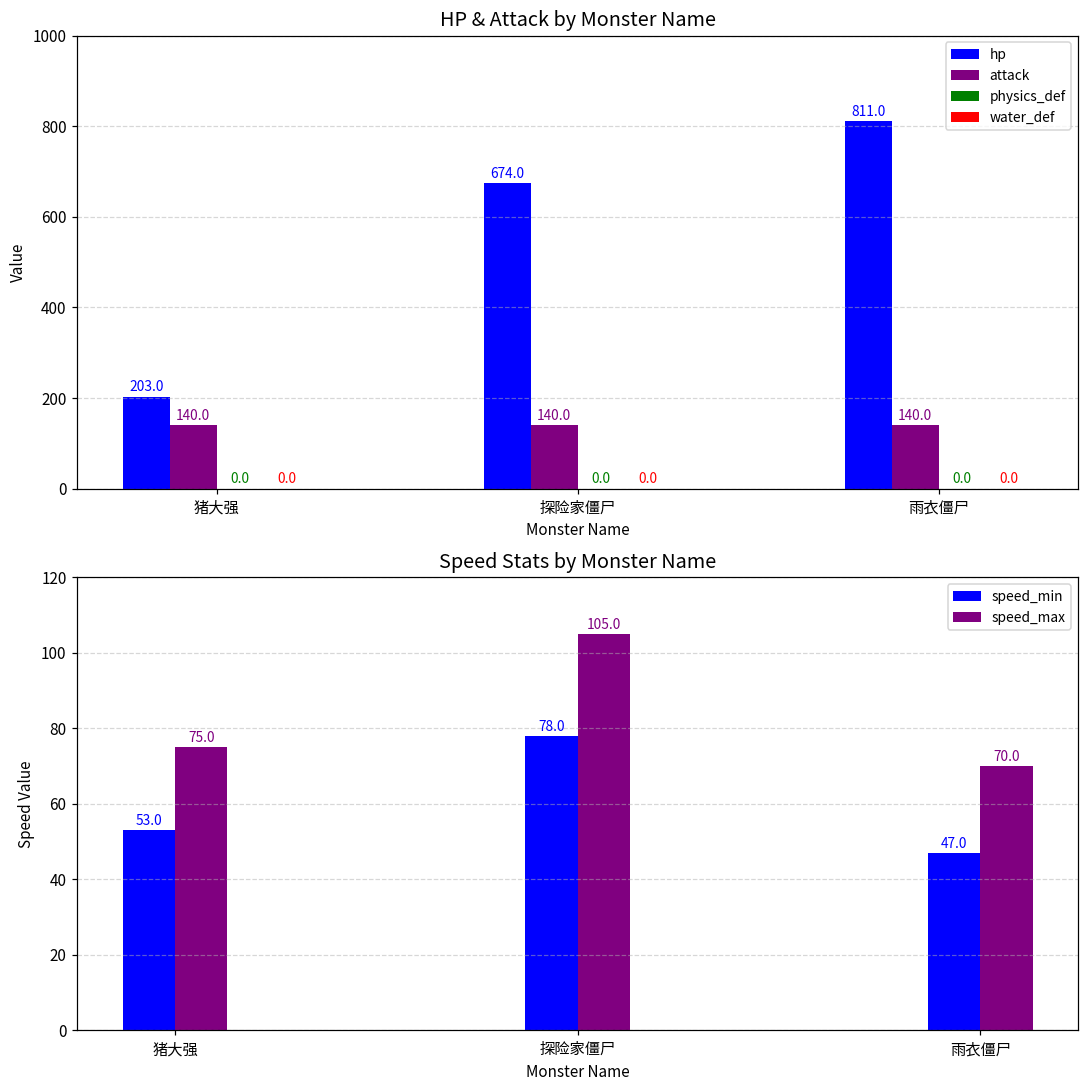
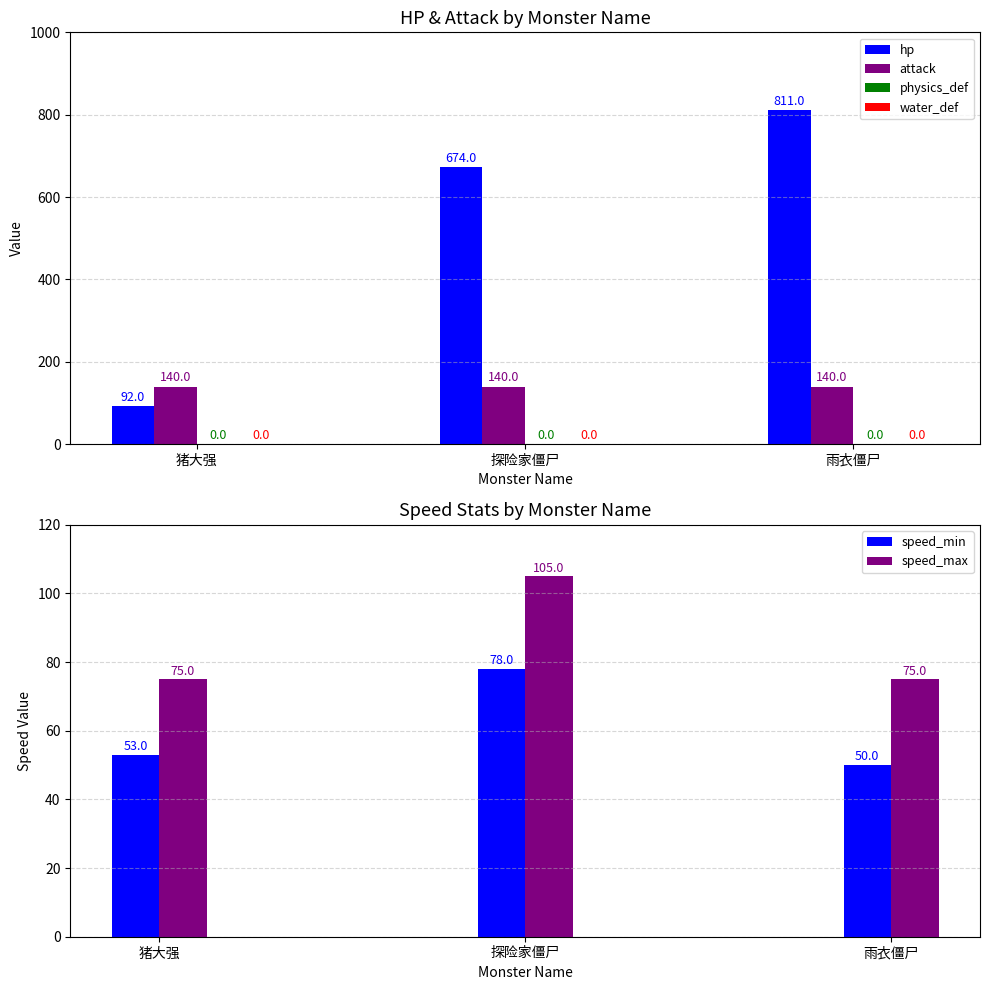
  {
    "HP & Attack by Monster Name": {
      "hp": {
-       "猪大强": 203.0,
+       "猪大强": 92.0,
        "探险家僵尸": 674.0,
        "雨衣僵尸": 811.0
      },
      "attack": {
        "猪大强": 140.0,
        "探险家僵尸": 140.0,
        "雨衣僵尸": 140.0
      },
      "physics_def": {
        "猪大强": 0.0,
        "探险家僵尸": 0.0,
        "雨衣僵尸": 0.0
      },
      "water_def": {
        "猪大强": 0.0,
        "探险家僵尸": 0.0,
        "雨衣僵尸": 0.0
      }
    },
    "Speed Stats by Monster Name": {
      "speed_min": {
        "猪大强": 53.0,
        "探险家僵尸": 78.0,
-       "雨衣僵尸": 47.0
+       "雨衣僵尸": 50.0
      },
      "speed_max": {
        "猪大强": 75.0,
        "探险家僵尸": 105.0,
-       "雨衣僵尸": 70.0
+       "雨衣僵尸": 75.0
      }
    }
  }
